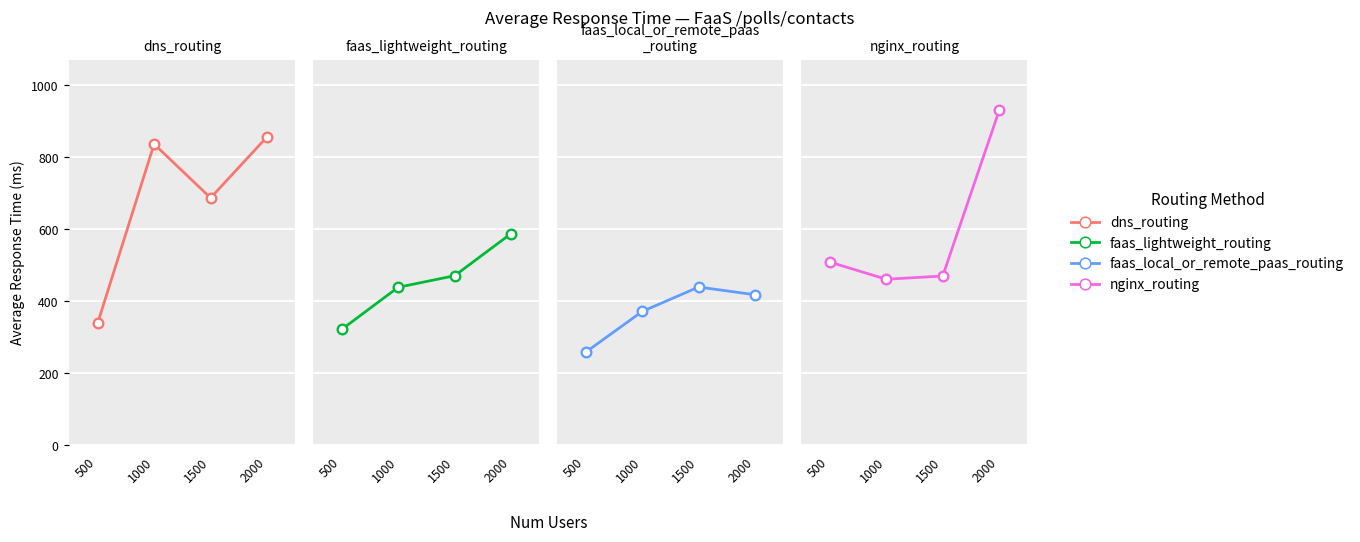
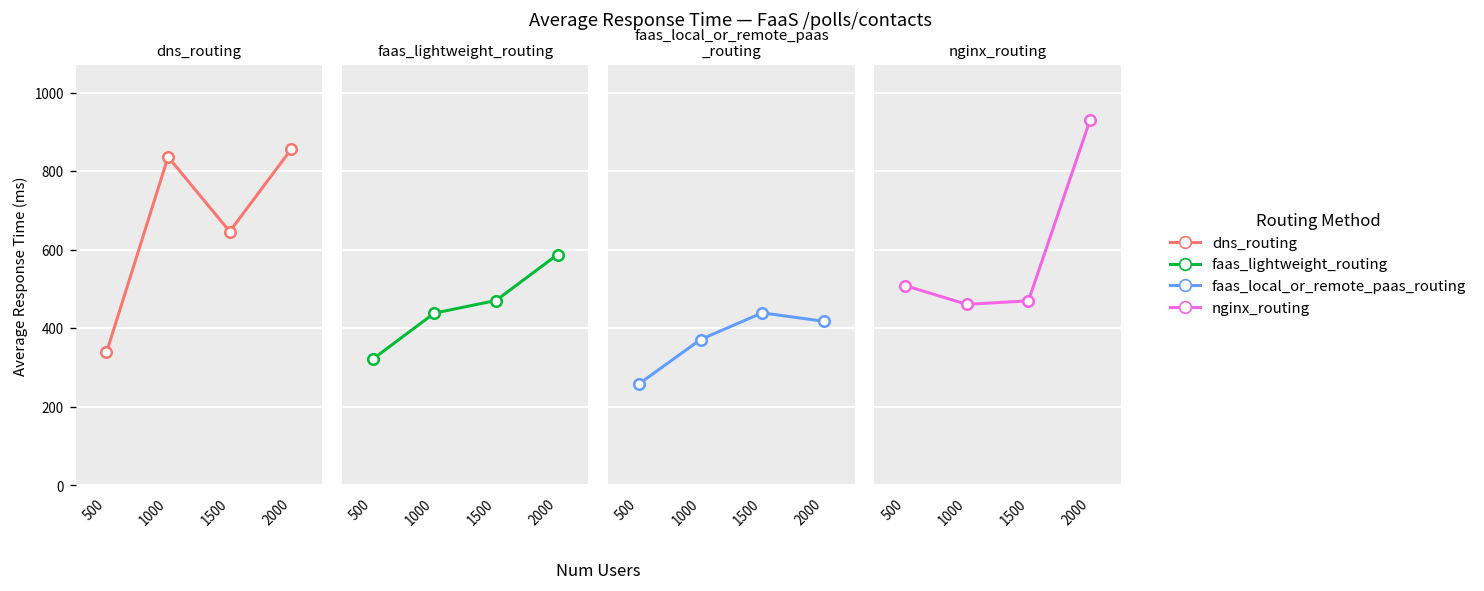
  {
    "dns_routing": {
      "500": 340,
      "1000": 840,
-     "1500": 690,
+     "1500": 650,
      "2000": 860
    }
  }
